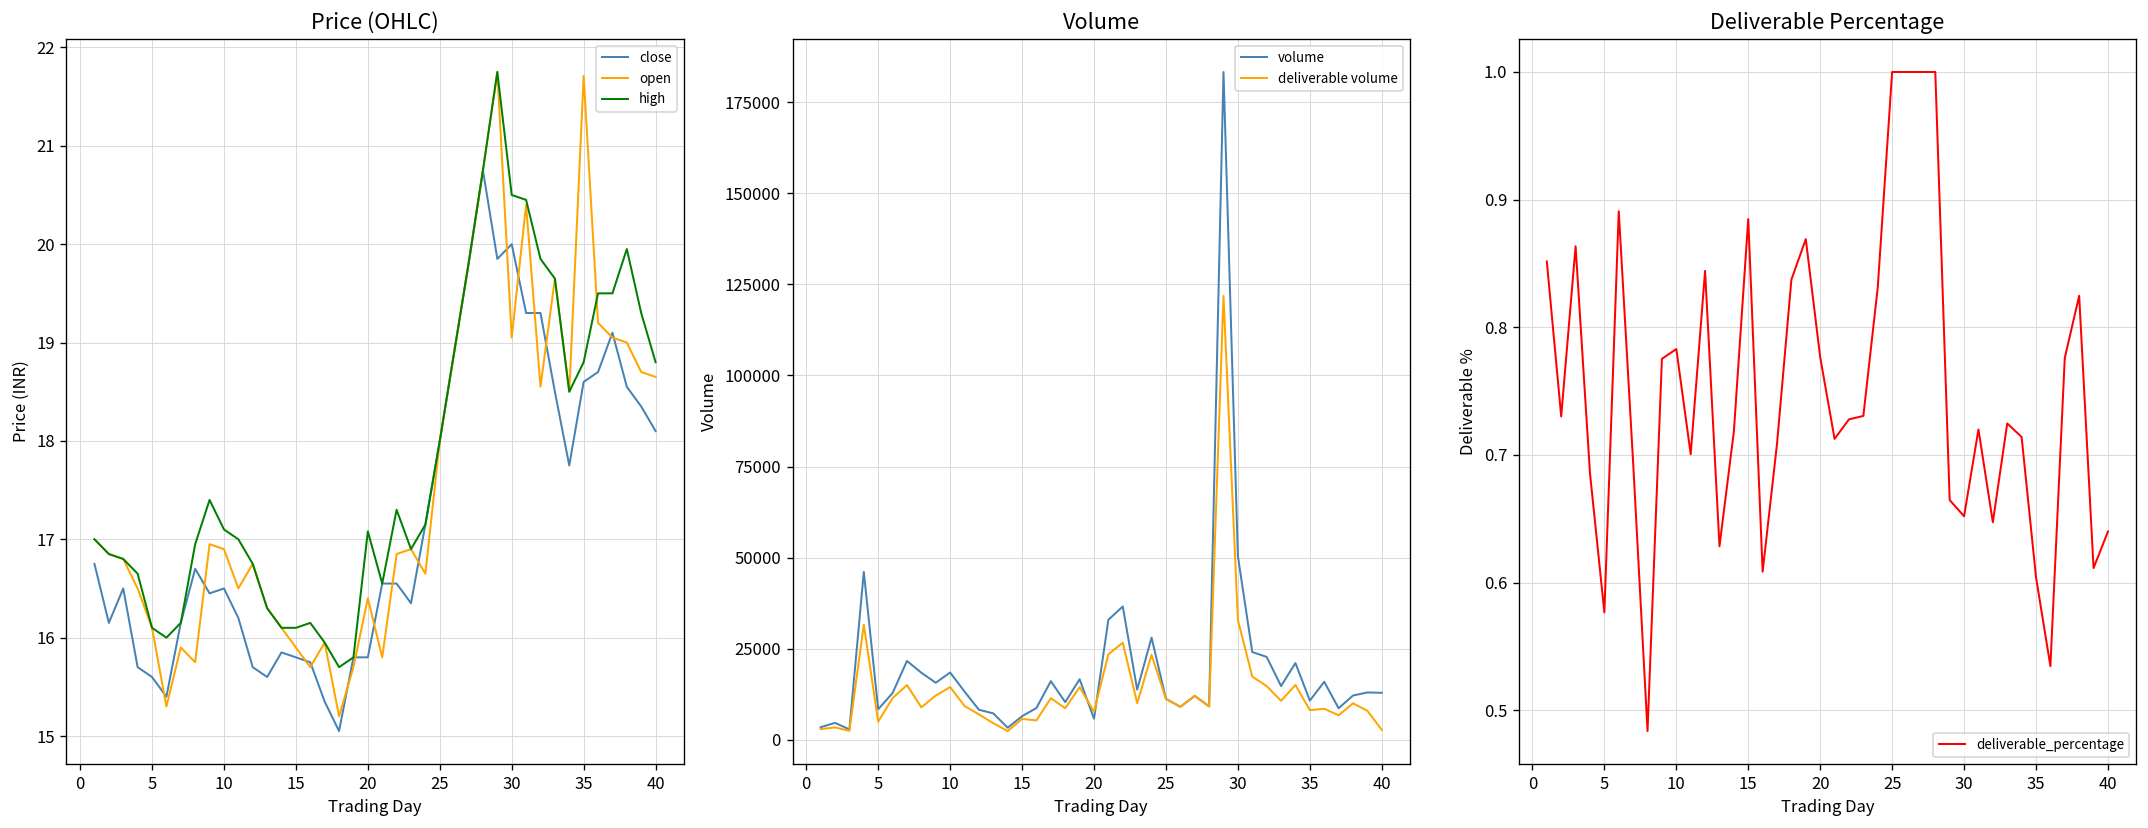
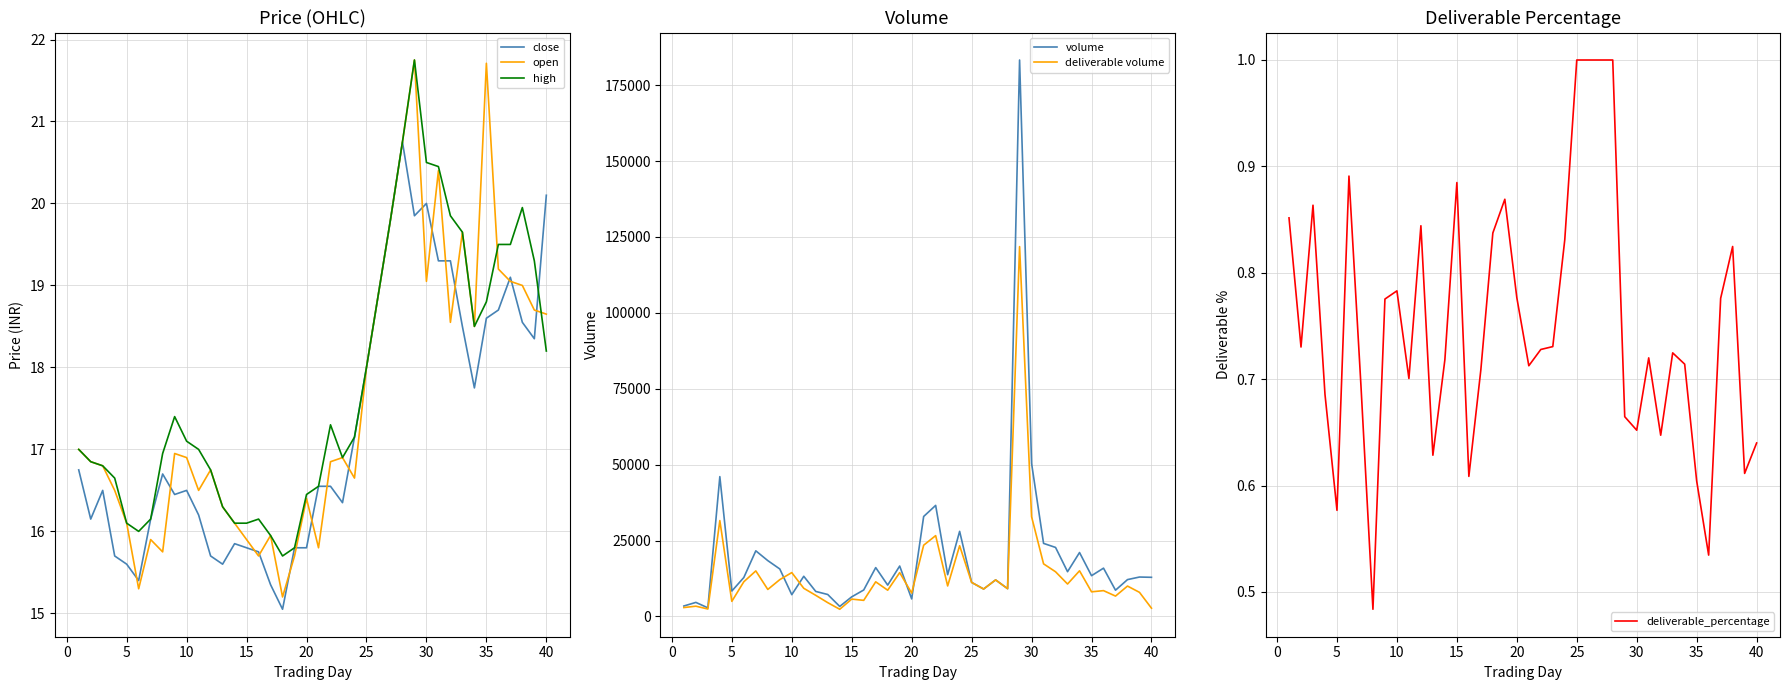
  {
    "Price (OHLC)": {
      "close": {
        "5": 15.6,
        "10": 16.5,
        "15": 15.8,
        "20": 15.8,
        "30": 20.0,
        "35": 18.6,
-       "40": 18.1
+       "40": 20.1
      },
      "open": {
        "10": 16.9,
        "15": 15.9,
        "20": 16.4,
        "30": 19.1,
        "35": 21.7,
        "40": 18.7
      },
      "high": {
        "10": 17.1,
        "15": 16.1,
-       "20": 17.1,
+       "20": 16.5,
        "30": 20.5,
        "35": 18.8,
-       "40": 18.8
+       "40": 18.2
      }
    },
    "Volume": {
      "volume": {
        "5": 8000,
-       "10": 18000,
+       "10": 7000,
        "20": 6000,
        "30": 50000,
-       "35": 11000,
+       "35": 13000,
        "40": 13000
      },
      "deliverable volume": {
        "5": 5000,
        "10": 14000,
        "20": 8000,
        "30": 33000,
        "35": 8000,
        "40": 3000
      }
    },
    "Deliverable Percentage": {
      "5": 0.577,
      "10": 0.783,
      "15": 0.885,
      "20": 0.777,
      "25": 1.000,
      "30": 0.652,
      "35": 0.604,
      "40": 0.640
    }
  }
